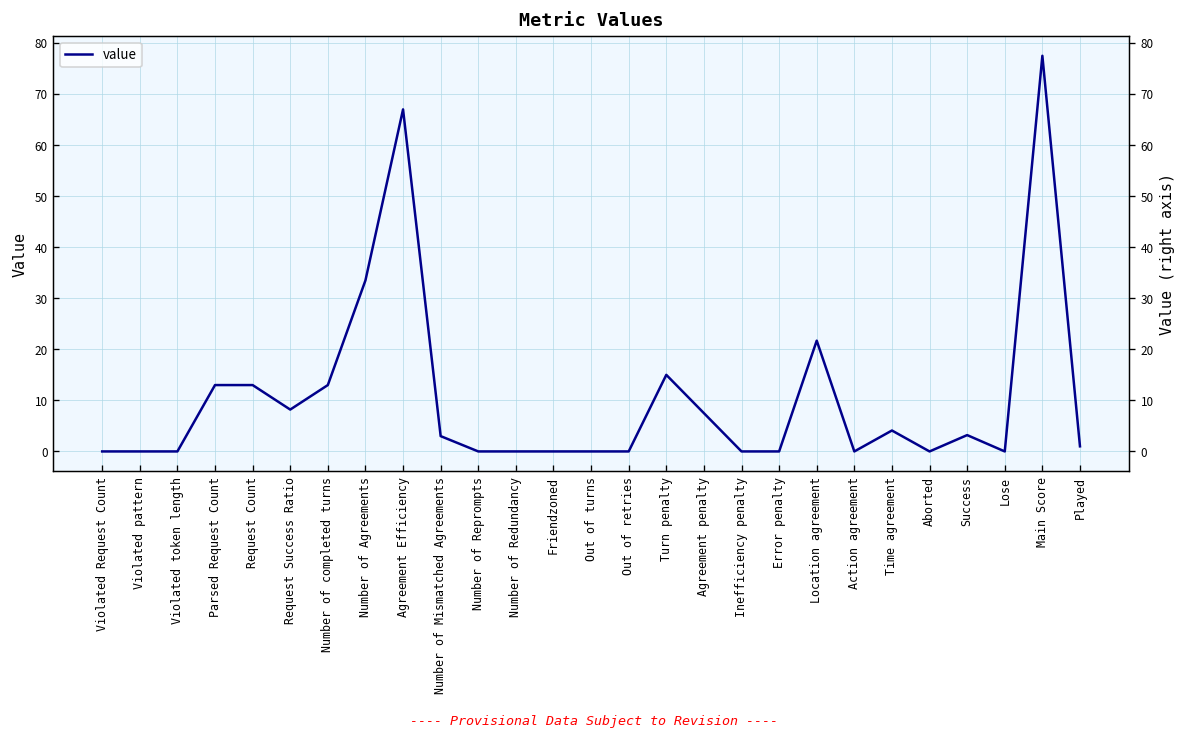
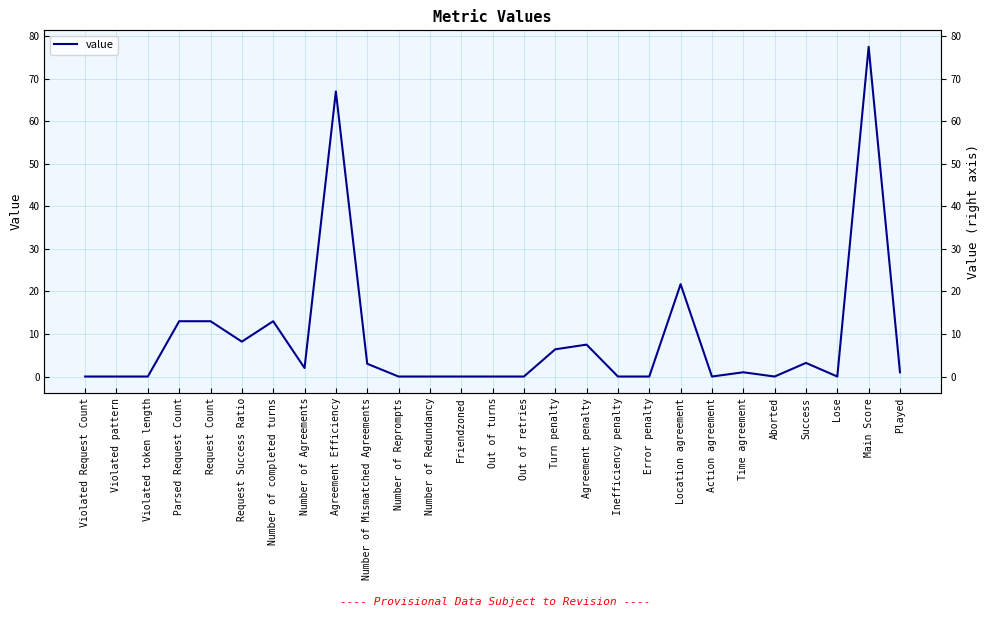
  {
    "Violated Request Count": 0,
    "Violated pattern": 0,
    "Violated token length": 0,
    "Parsed Request Count": 13,
    "Request Count": 13,
    "Request Success Ratio": 8,
    "Number of completed turns": 13,
-   "Number of Agreements": 34,
+   "Number of Agreements": 2,
    "Agreement Efficiency": 67,
    "Number of Mismatched Agreements": 3,
    "Number of Reprompts": 0,
    "Number of Redundancy": 0,
    "Friendzoned": 0,
    "Out of turns": 0,
    "Out of retries": 0,
-   "Turn penalty": 15,
+   "Turn penalty": 6,
    "Agreement penalty": 8,
    "Inefficiency penalty": 0,
    "Error penalty": 0,
    "Location agreement": 22,
    "Action agreement": 0,
-   "Time agreement": 4,
+   "Time agreement": 1,
    "Aborted": 0,
    "Success": 3,
    "Lose": 0,
    "Main Score": 78,
    "Played": 1
  }
